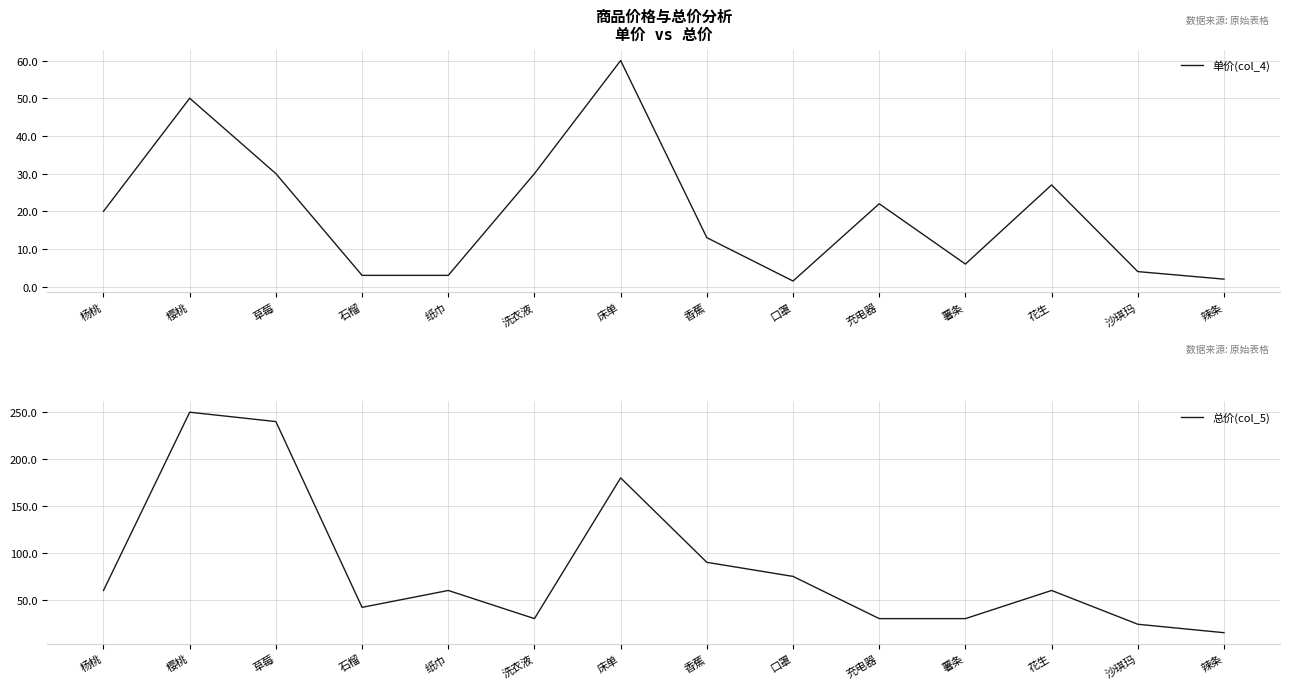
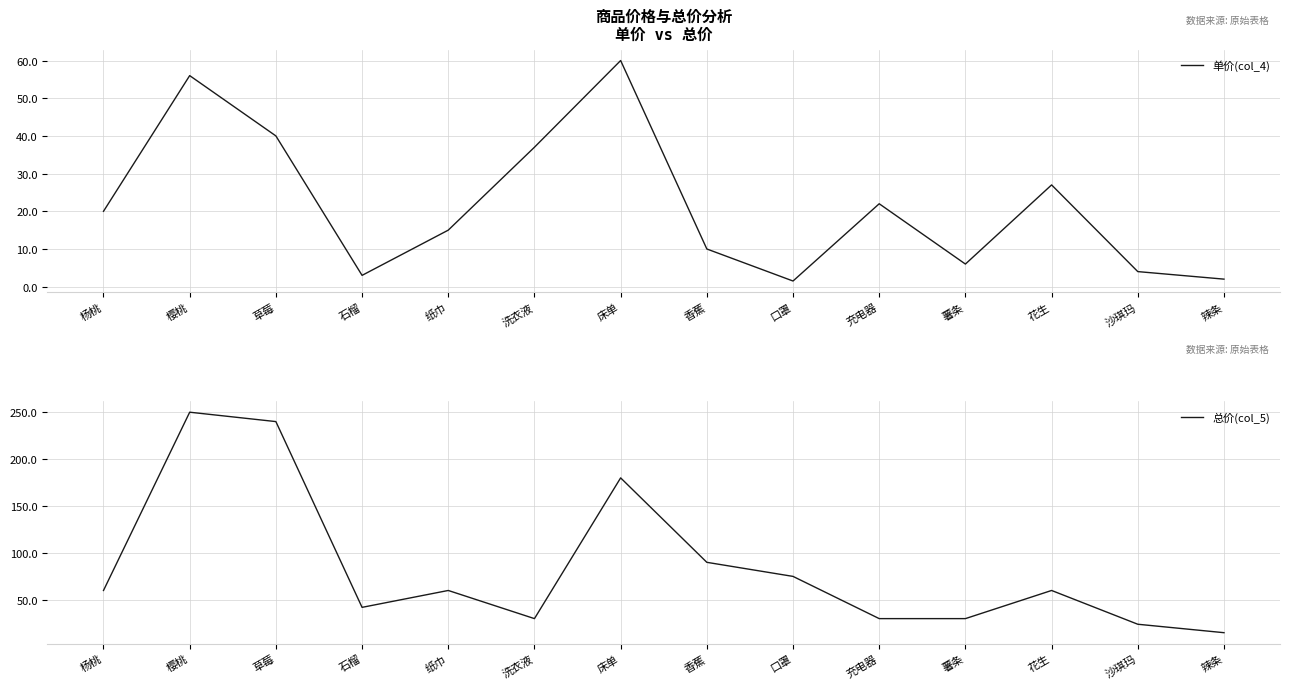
  {
    "商品价格与总价分析 单价 vs 总价": {
      "杨桃": 20,
-     "樱桃": 50,
-     "草莓": 30,
+     "樱桃": 56,
+     "草莓": 40,
      "石榴": 3,
-     "纸巾": 3,
-     "洗衣液": 30,
+     "纸巾": 15,
+     "洗衣液": 37,
      "床单": 60,
-     "香蕉": 13,
+     "香蕉": 10,
      "口罩": 2,
      "充电器": 22,
      "薯条": 6,
      "花生": 27,
      "沙琪玛": 4,
      "辣条": 2
    }
  }
